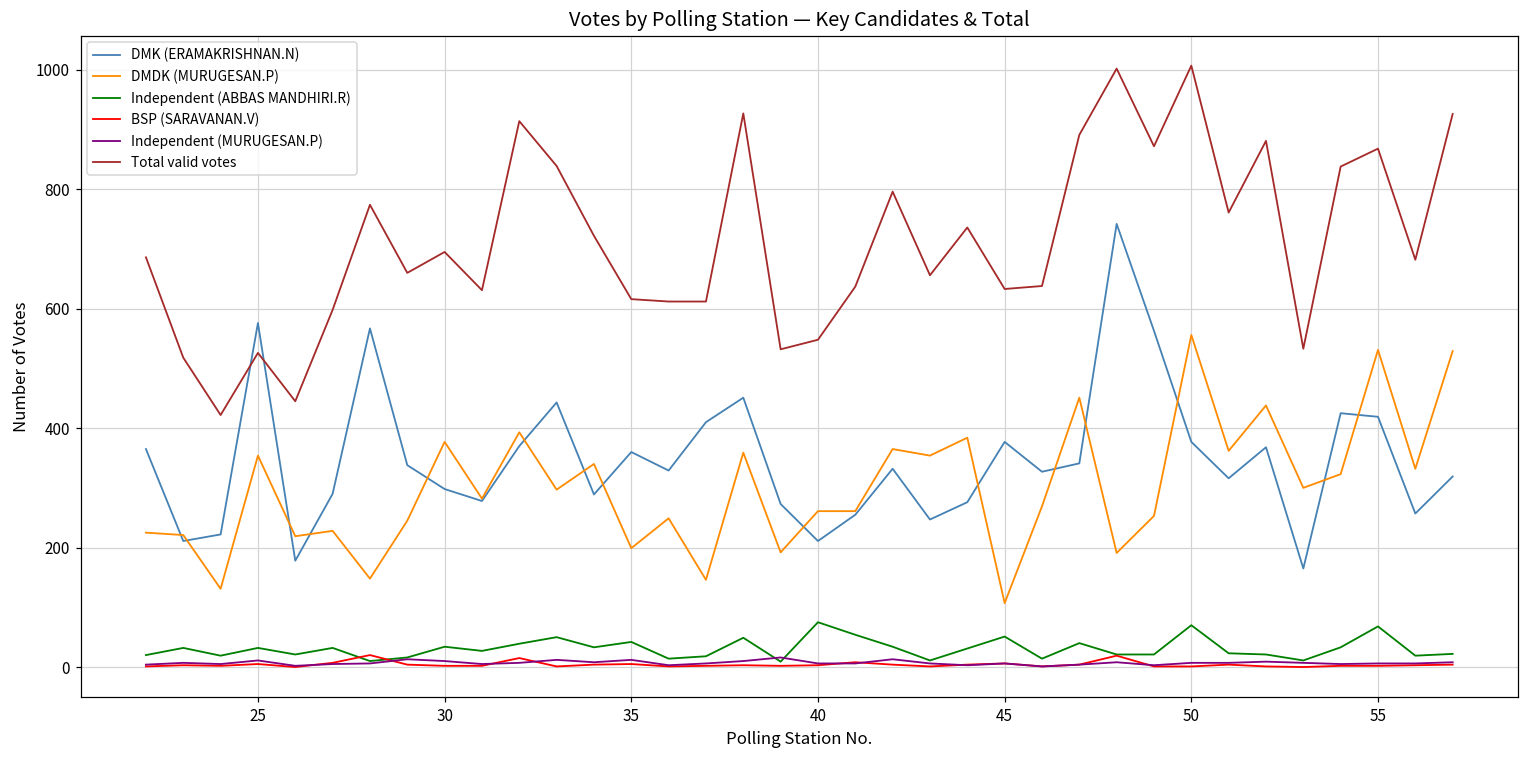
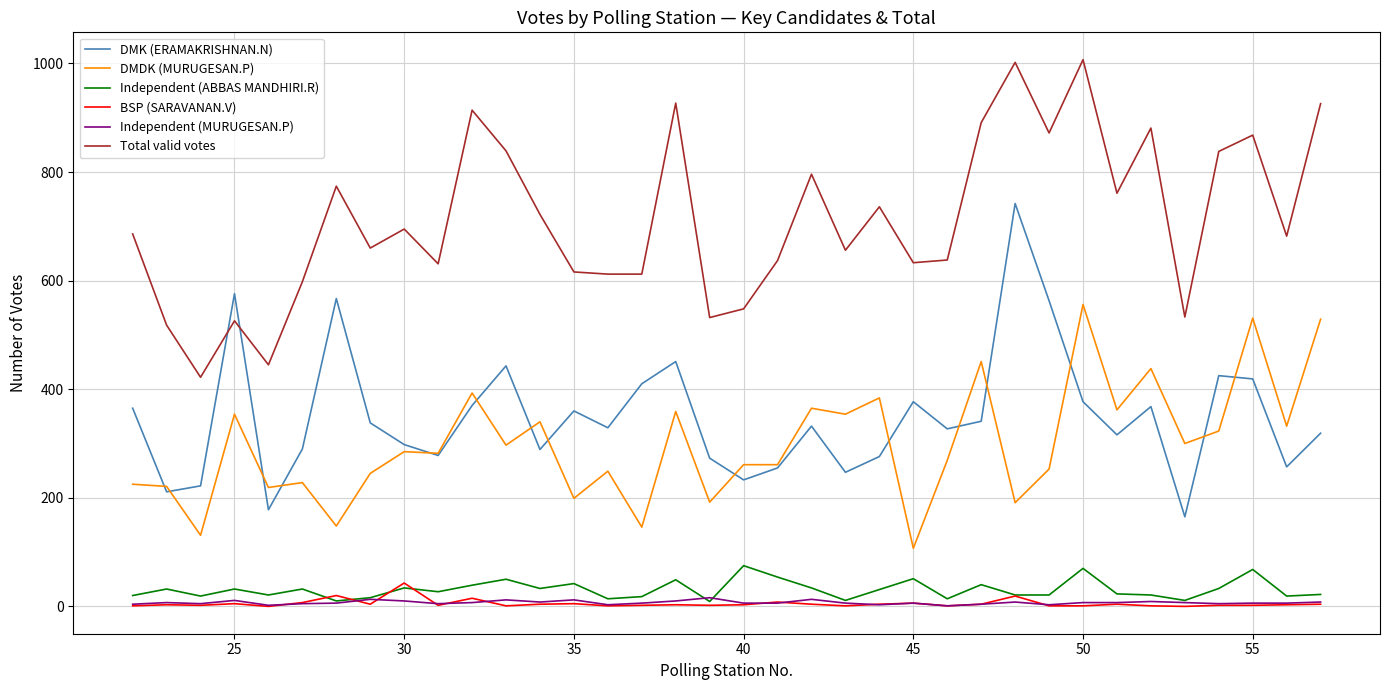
  {
    "DMK (ERAMAKRISHNAN.N)": {
      "25": 580,
      "30": 300,
      "35": 360,
-     "40": 210,
+     "40": 230,
      "45": 380,
      "50": 380,
      "55": 420
    },
    "DMDK (MURUGESAN.P)": {
      "25": 350,
-     "30": 380,
+     "30": 290,
      "35": 200,
      "40": 260,
      "45": 110,
      "50": 560,
      "55": 530
    },
    "Independent (ABBAS MANDHIRI.R)": {
      "25": 30,
      "30": 30,
      "35": 40,
      "40": 80,
      "45": 50,
      "50": 70,
      "55": 70
    },
    "BSP (SARAVANAN.V)": {
      "25": 10,
-     "30": 0,
+     "30": 40,
      "35": 10,
      "50": 0
    },
    "Independent (MURUGESAN.P)": {
      "25": 10,
      "30": 10,
      "35": 10,
      "50": 10
    },
    "Total valid votes": {
      "25": 530,
      "30": 700,
      "35": 620,
      "40": 550,
      "45": 630,
      "50": 1010,
      "55": 870
    }
  }
